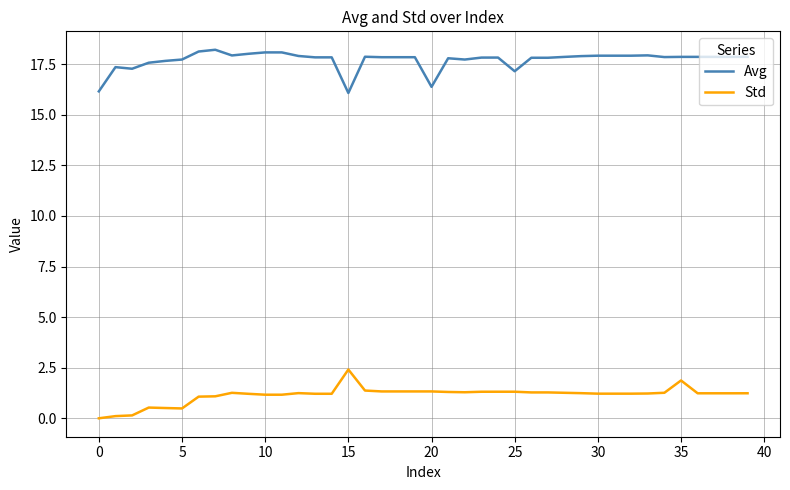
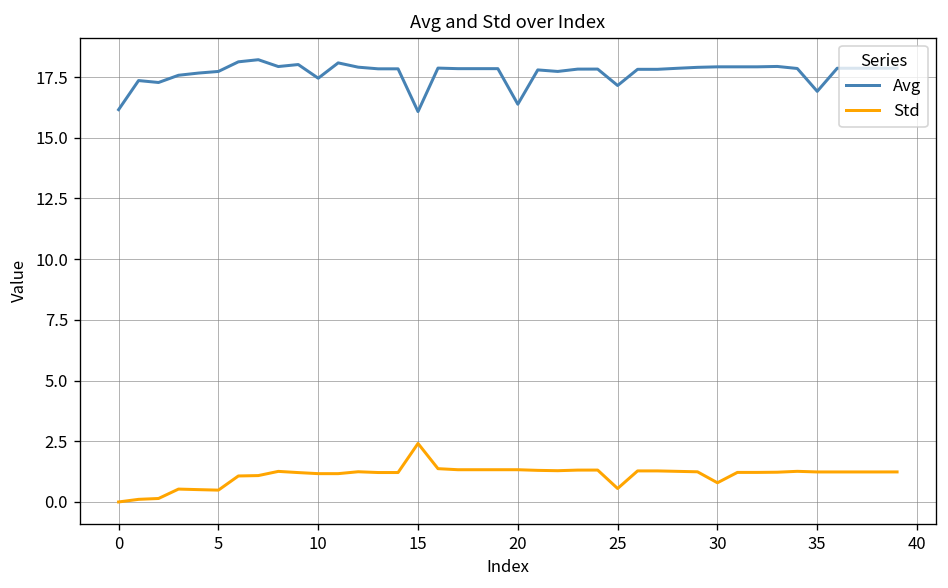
  {
    "Avg": {
      "0": 16.2,
      "5": 17.7,
-     "10": 18.1,
+     "10": 17.5,
      "15": 16.1,
      "20": 16.4,
      "25": 17.2,
      "30": 17.9,
-     "35": 17.9
+     "35": 16.9
    },
    "Std": {
      "0": 0.0,
      "5": 0.5,
      "10": 1.2,
      "15": 2.4,
      "20": 1.3,
-     "25": 1.3,
-     "30": 1.2,
-     "35": 1.9
+     "25": 0.6,
+     "30": 0.8,
+     "35": 1.2
    }
  }
